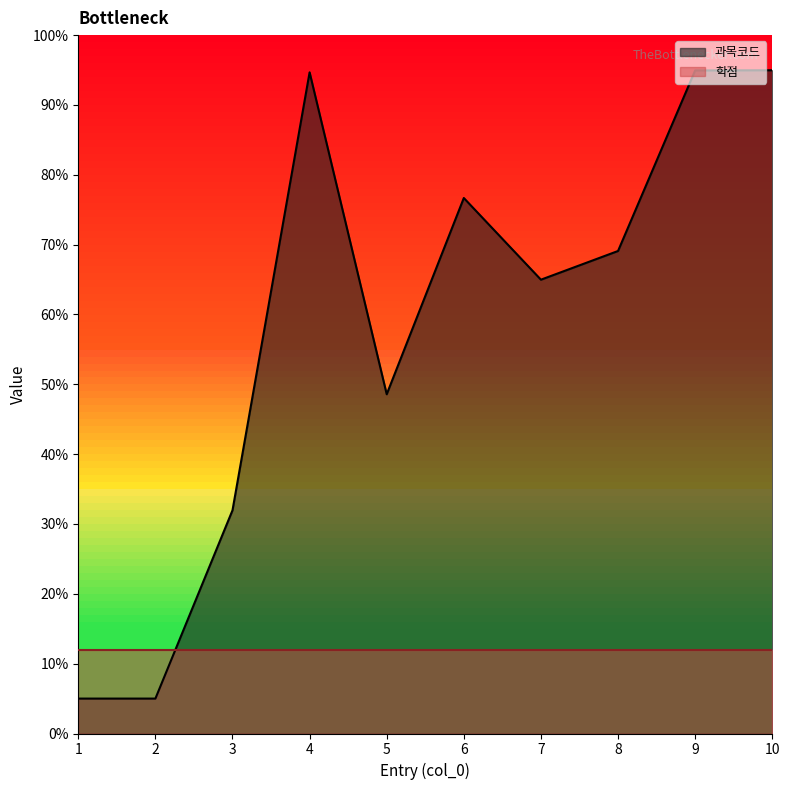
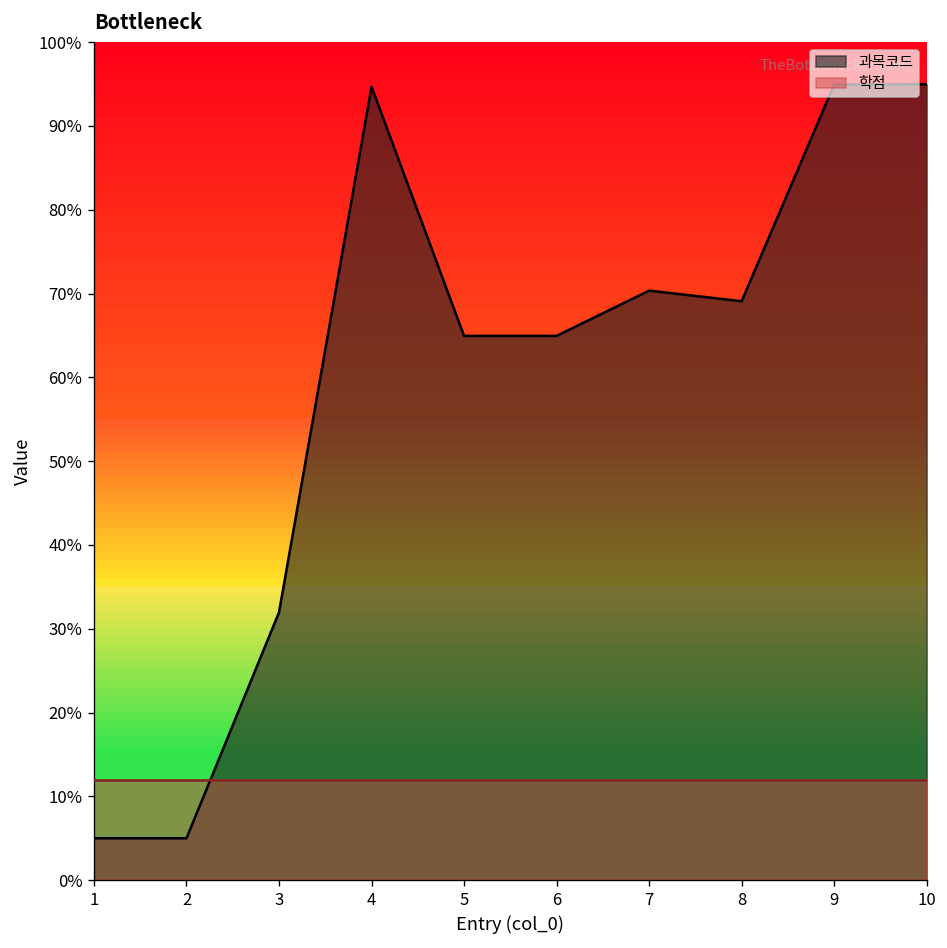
  {
    "과목코드": {
      "1": "5%",
      "2": "5%",
      "3": "32%",
      "4": "95%",
-     "5": "49%",
-     "6": "77%",
-     "7": "65%",
+     "5": "65%",
+     "6": "65%",
+     "7": "70%",
      "8": "69%",
      "10": "95%"
    },
    "학점": {
      "1": "12%",
      "2": "12%",
      "3": "12%",
      "4": "12%",
      "5": "12%",
      "6": "12%",
      "7": "12%",
      "8": "12%",
      "9": "12%",
      "10": "12%"
    }
  }
